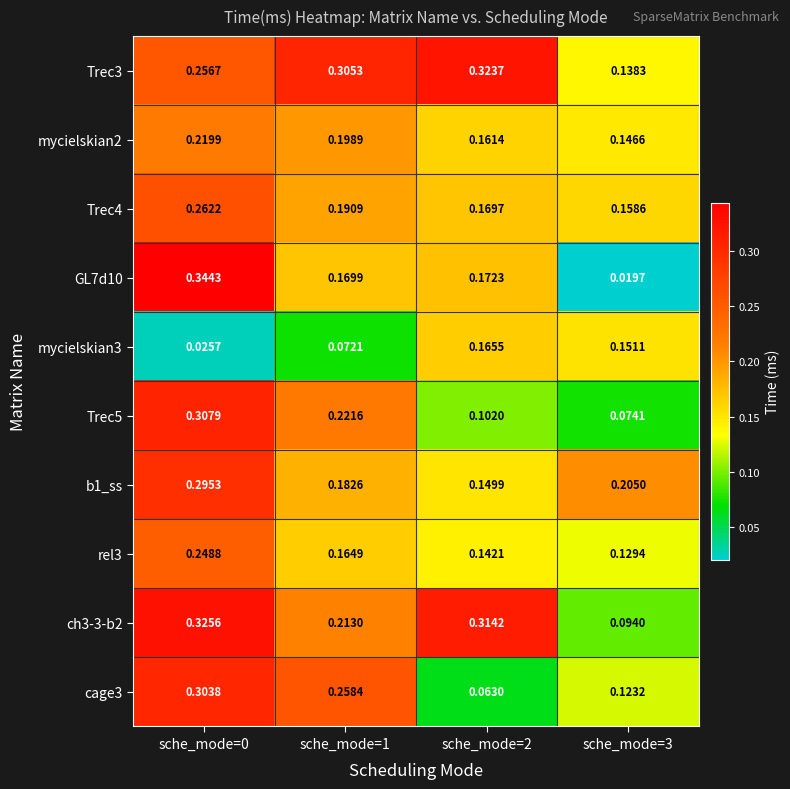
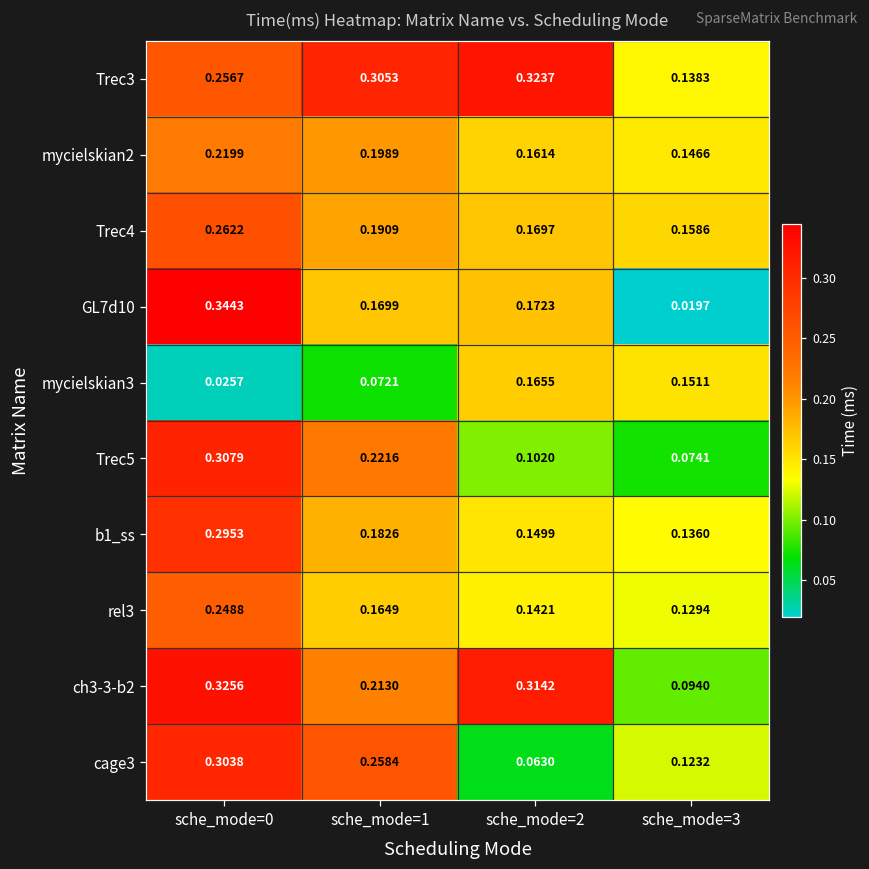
  {
    "Trec3": {
      "sche_mode=0": 0.2567,
      "sche_mode=1": 0.3053,
      "sche_mode=2": 0.3237,
      "sche_mode=3": 0.1383
    },
    "mycielskian2": {
      "sche_mode=0": 0.2199,
      "sche_mode=1": 0.1989,
      "sche_mode=2": 0.1614,
      "sche_mode=3": 0.1466
    },
    "Trec4": {
      "sche_mode=0": 0.2622,
      "sche_mode=1": 0.1909,
      "sche_mode=2": 0.1697,
      "sche_mode=3": 0.1586
    },
    "GL7d10": {
      "sche_mode=0": 0.3443,
      "sche_mode=1": 0.1699,
      "sche_mode=2": 0.1723,
      "sche_mode=3": 0.0197
    },
    "mycielskian3": {
      "sche_mode=0": 0.0257,
      "sche_mode=1": 0.0721,
      "sche_mode=2": 0.1655,
      "sche_mode=3": 0.1511
    },
    "Trec5": {
      "sche_mode=0": 0.3079,
      "sche_mode=1": 0.2216,
      "sche_mode=2": 0.1020,
      "sche_mode=3": 0.0741
    },
    "b1_ss": {
      "sche_mode=0": 0.2953,
      "sche_mode=1": 0.1826,
      "sche_mode=2": 0.1499,
-     "sche_mode=3": 0.2050
+     "sche_mode=3": 0.1360
    },
    "rel3": {
      "sche_mode=0": 0.2488,
      "sche_mode=1": 0.1649,
      "sche_mode=2": 0.1421,
      "sche_mode=3": 0.1294
    },
    "ch3-3-b2": {
      "sche_mode=0": 0.3256,
      "sche_mode=1": 0.2130,
      "sche_mode=2": 0.3142,
      "sche_mode=3": 0.0940
    },
    "cage3": {
      "sche_mode=0": 0.3038,
      "sche_mode=1": 0.2584,
      "sche_mode=2": 0.0630,
      "sche_mode=3": 0.1232
    }
  }
